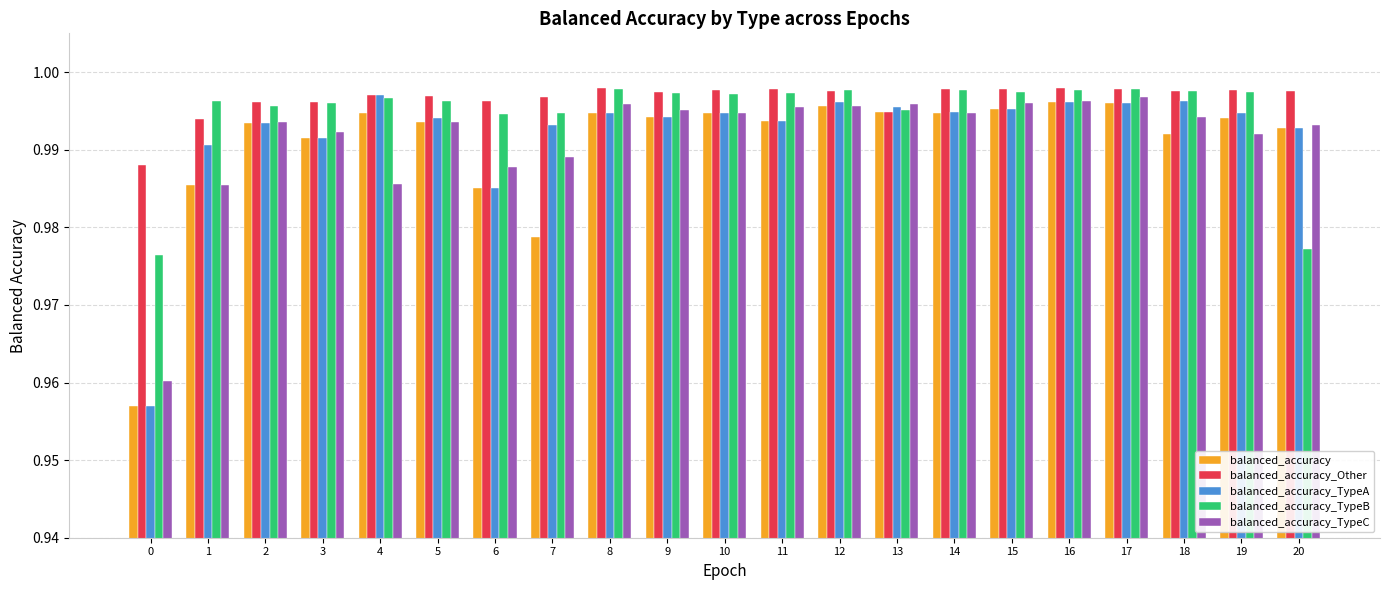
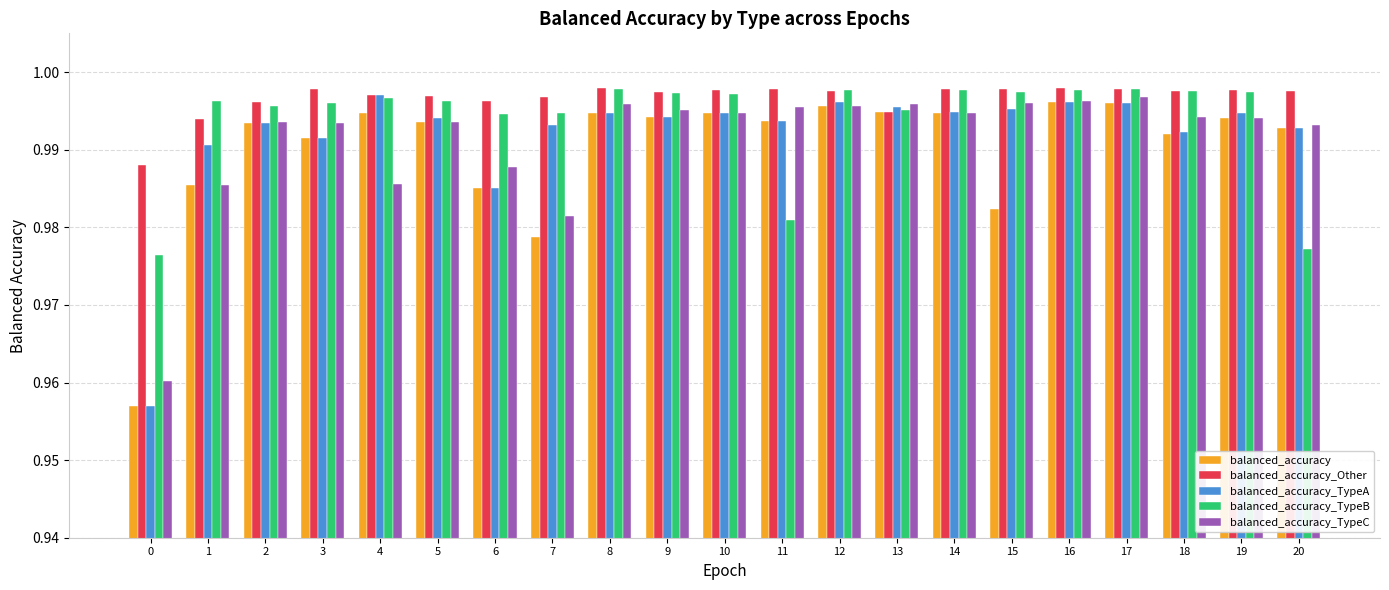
  {
    "balanced_accuracy": {
      "0": 0.957,
      "1": 0.986,
      "2": 0.993,
      "3": 0.992,
      "4": 0.995,
      "5": 0.994,
      "6": 0.985,
      "7": 0.979,
      "8": 0.995,
      "9": 0.994,
      "10": 0.995,
      "11": 0.994,
      "12": 0.996,
      "13": 0.995,
      "14": 0.995,
-     "15": 0.995,
+     "15": 0.982,
      "16": 0.996,
      "17": 0.996,
      "18": 0.992,
      "19": 0.994,
      "20": 0.993
    },
    "balanced_accuracy_Other": {
      "0": 0.988,
      "1": 0.994,
      "2": 0.996,
-     "3": 0.996,
+     "3": 0.998,
      "4": 0.997,
      "5": 0.997,
      "6": 0.996,
      "7": 0.997,
      "8": 0.998,
      "9": 0.997,
      "10": 0.998,
      "11": 0.998,
      "12": 0.998,
      "13": 0.995,
      "14": 0.998,
      "15": 0.998,
      "16": 0.998,
      "17": 0.998,
      "18": 0.998,
      "19": 0.998,
      "20": 0.998
    },
    "balanced_accuracy_TypeA": {
      "0": 0.957,
      "1": 0.991,
      "2": 0.993,
      "3": 0.992,
      "4": 0.997,
      "5": 0.994,
      "6": 0.985,
      "7": 0.993,
      "8": 0.995,
      "9": 0.994,
      "10": 0.995,
      "11": 0.994,
      "12": 0.996,
      "13": 0.996,
      "14": 0.995,
      "15": 0.995,
      "16": 0.996,
      "17": 0.996,
-     "18": 0.996,
+     "18": 0.992,
      "19": 0.995,
      "20": 0.993
    },
    "balanced_accuracy_TypeB": {
      "0": 0.976,
      "1": 0.996,
      "2": 0.996,
      "3": 0.996,
      "4": 0.997,
      "5": 0.996,
      "6": 0.995,
      "7": 0.995,
      "8": 0.998,
      "9": 0.997,
      "10": 0.997,
-     "11": 0.997,
+     "11": 0.981,
      "12": 0.998,
      "13": 0.995,
      "14": 0.998,
      "15": 0.997,
      "16": 0.998,
      "17": 0.998,
      "18": 0.998,
      "19": 0.997,
      "20": 0.977
    },
    "balanced_accuracy_TypeC": {
      "0": 0.960,
      "1": 0.986,
      "2": 0.994,
-     "3": 0.992,
+     "3": 0.993,
      "4": 0.986,
      "5": 0.994,
      "6": 0.988,
-     "7": 0.989,
+     "7": 0.981,
      "8": 0.996,
      "9": 0.995,
      "10": 0.995,
      "11": 0.996,
      "12": 0.996,
      "13": 0.996,
      "14": 0.995,
      "15": 0.996,
      "16": 0.996,
      "17": 0.997,
      "18": 0.994,
-     "19": 0.992,
+     "19": 0.994,
      "20": 0.993
    }
  }
